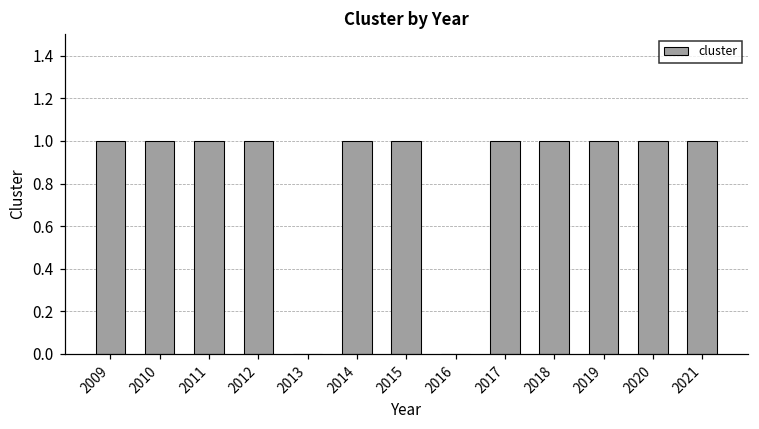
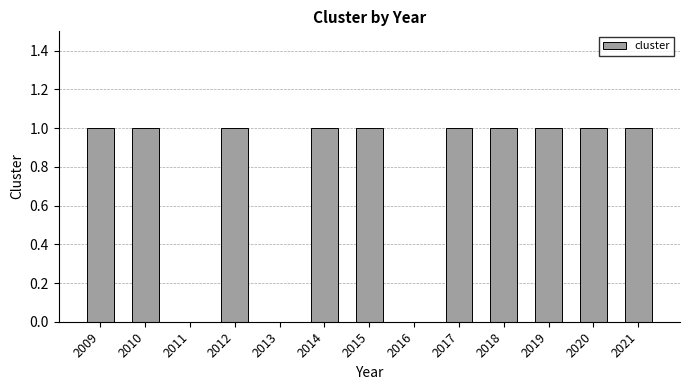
  {
    "2009": 1,
    "2010": 1,
-   "2011": 1,
+   "2011": 0,
    "2012": 1,
    "2013": 0,
    "2014": 1,
    "2015": 1,
    "2016": 0,
    "2017": 1,
    "2018": 1,
    "2019": 1,
    "2020": 1,
    "2021": 1
  }
